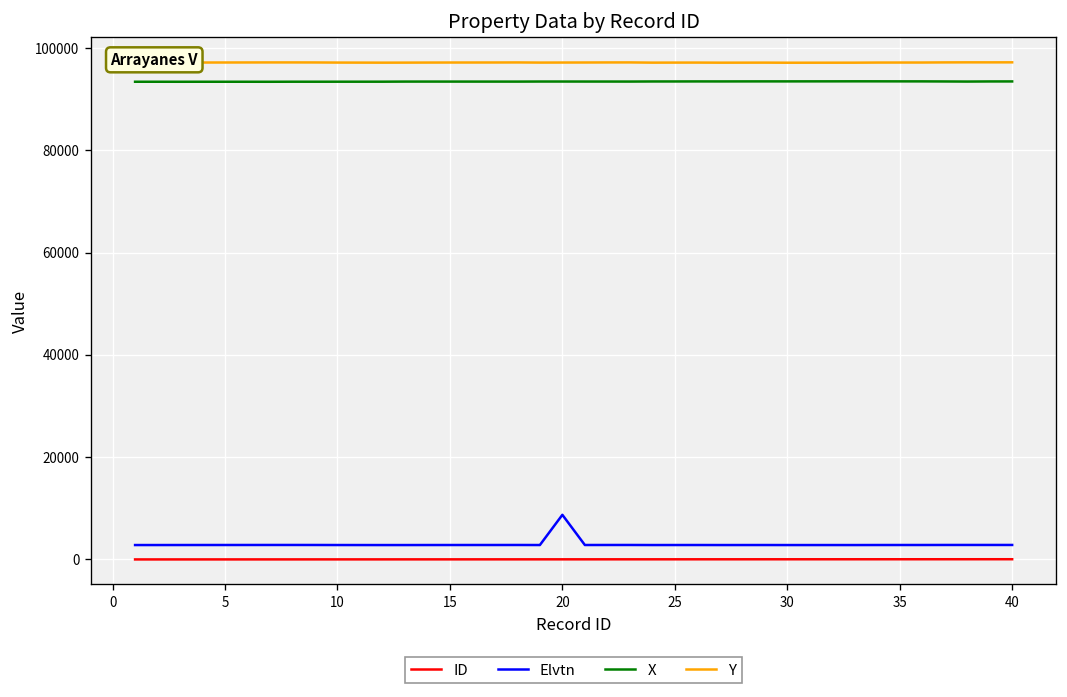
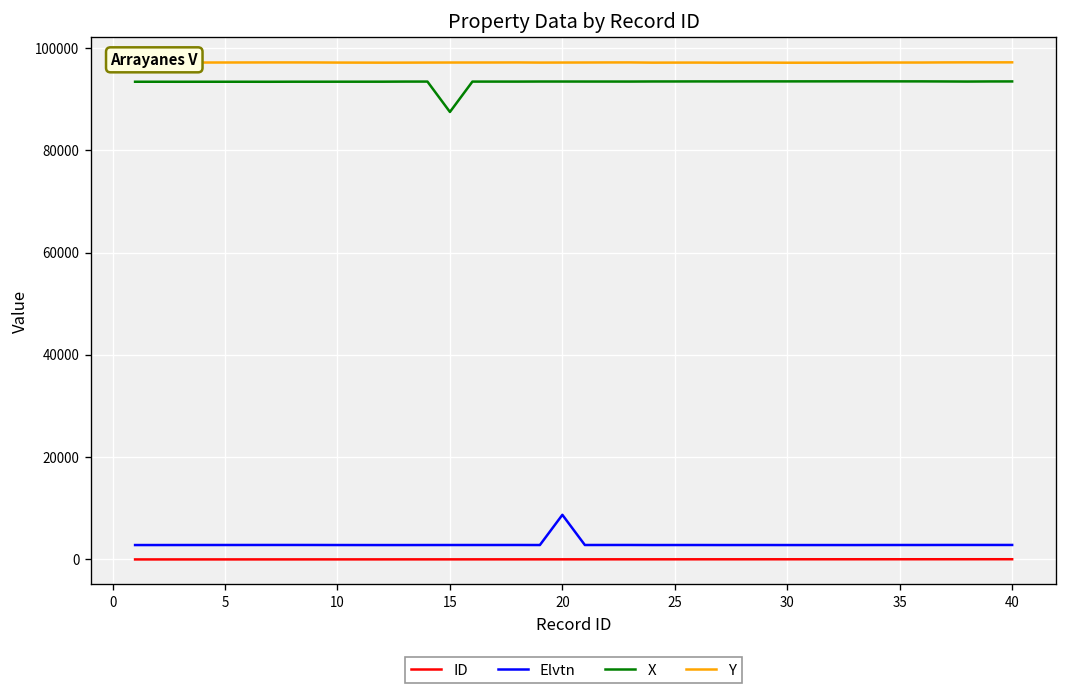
  {
    "ID": {
      "5": 0,
      "10": 0,
      "15": 0,
      "20": 0,
      "25": 0,
      "30": 0,
      "35": 0,
      "40": 0
    },
    "Elvtn": {
      "5": 3000,
      "10": 3000,
      "15": 3000,
      "20": 9000,
      "25": 3000,
      "30": 3000,
      "35": 3000,
      "40": 3000
    },
    "X": {
      "5": 93000,
      "10": 93000,
-     "15": 93000,
+     "15": 88000,
      "20": 93000,
      "25": 93000,
      "30": 93000,
      "35": 93000,
      "40": 93000
    },
    "Y": {
      "5": 97000,
      "10": 97000,
      "15": 97000,
      "20": 97000,
      "25": 97000,
      "30": 97000,
      "35": 97000,
      "40": 97000
    }
  }
